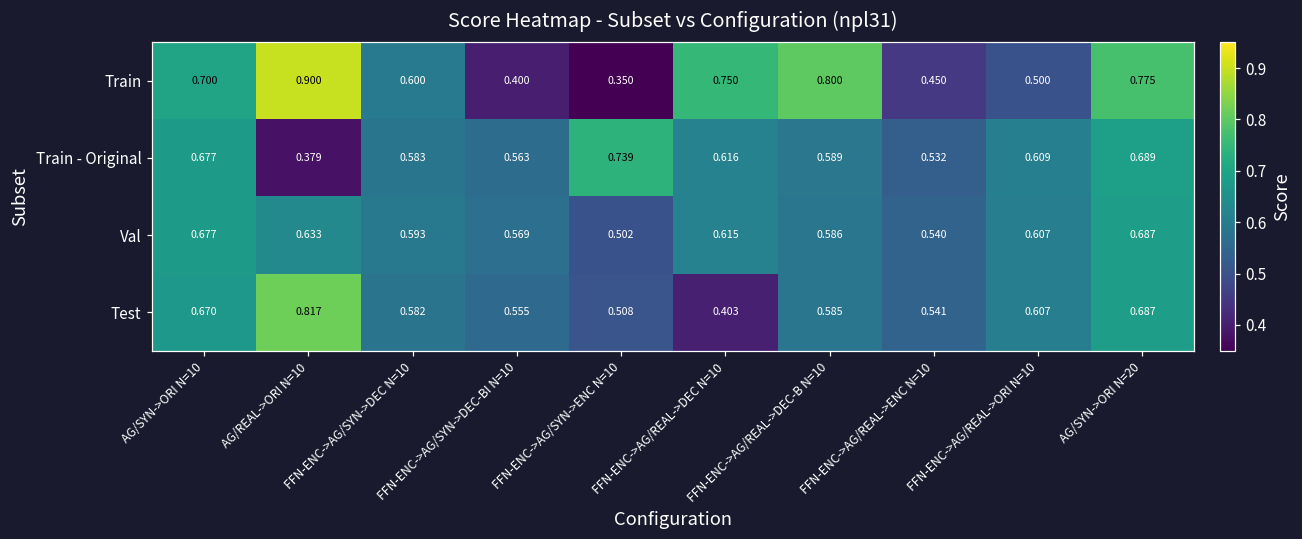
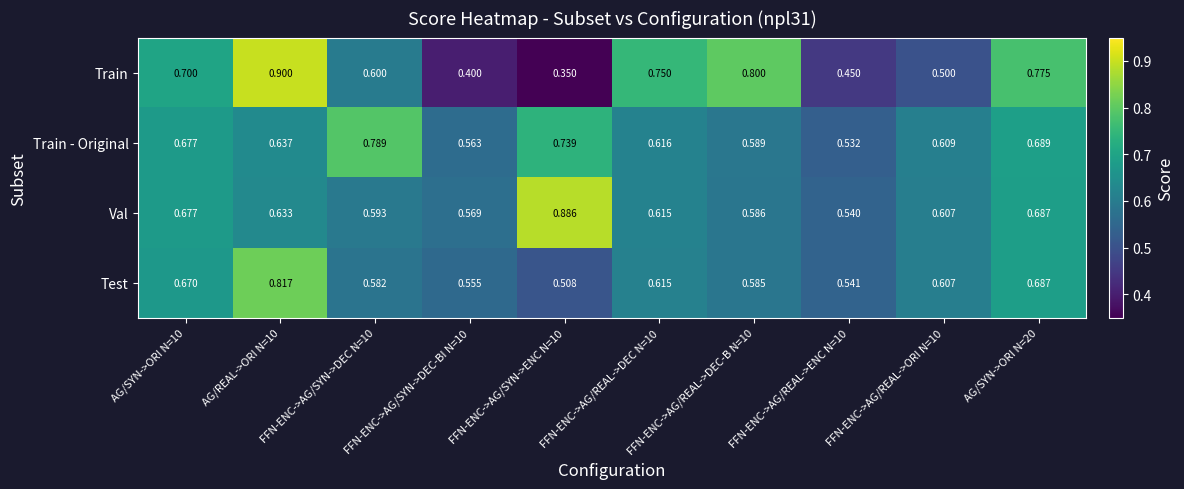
  {
    "Train": {
      "AG/SYN->ORI N=10": 0.700,
      "AG/REAL->ORI N=10": 0.900,
      "FFN-ENC->AG/SYN->DEC N=10": 0.600,
      "FFN-ENC->AG/SYN->DEC-BI N=10": 0.400,
      "FFN-ENC->AG/SYN->ENC N=10": 0.350,
      "FFN-ENC->AG/REAL->DEC N=10": 0.750,
      "FFN-ENC->AG/REAL->DEC-B N=10": 0.800,
      "FFN-ENC->AG/REAL->ENC N=10": 0.450,
      "FFN-ENC->AG/REAL->ORI N=10": 0.500,
      "AG/SYN->ORI N=20": 0.775
    },
    "Train - Original": {
      "AG/SYN->ORI N=10": 0.677,
-     "AG/REAL->ORI N=10": 0.379,
-     "FFN-ENC->AG/SYN->DEC N=10": 0.583,
+     "AG/REAL->ORI N=10": 0.637,
+     "FFN-ENC->AG/SYN->DEC N=10": 0.789,
      "FFN-ENC->AG/SYN->DEC-BI N=10": 0.563,
      "FFN-ENC->AG/SYN->ENC N=10": 0.739,
      "FFN-ENC->AG/REAL->DEC N=10": 0.616,
      "FFN-ENC->AG/REAL->DEC-B N=10": 0.589,
      "FFN-ENC->AG/REAL->ENC N=10": 0.532,
      "FFN-ENC->AG/REAL->ORI N=10": 0.609,
      "AG/SYN->ORI N=20": 0.689
    },
    "Val": {
      "AG/SYN->ORI N=10": 0.677,
      "AG/REAL->ORI N=10": 0.633,
      "FFN-ENC->AG/SYN->DEC N=10": 0.593,
      "FFN-ENC->AG/SYN->DEC-BI N=10": 0.569,
-     "FFN-ENC->AG/SYN->ENC N=10": 0.502,
+     "FFN-ENC->AG/SYN->ENC N=10": 0.886,
      "FFN-ENC->AG/REAL->DEC N=10": 0.615,
      "FFN-ENC->AG/REAL->DEC-B N=10": 0.586,
      "FFN-ENC->AG/REAL->ENC N=10": 0.540,
      "FFN-ENC->AG/REAL->ORI N=10": 0.607,
      "AG/SYN->ORI N=20": 0.687
    },
    "Test": {
      "AG/SYN->ORI N=10": 0.670,
      "AG/REAL->ORI N=10": 0.817,
      "FFN-ENC->AG/SYN->DEC N=10": 0.582,
      "FFN-ENC->AG/SYN->DEC-BI N=10": 0.555,
      "FFN-ENC->AG/SYN->ENC N=10": 0.508,
-     "FFN-ENC->AG/REAL->DEC N=10": 0.403,
+     "FFN-ENC->AG/REAL->DEC N=10": 0.615,
      "FFN-ENC->AG/REAL->DEC-B N=10": 0.585,
      "FFN-ENC->AG/REAL->ENC N=10": 0.541,
      "FFN-ENC->AG/REAL->ORI N=10": 0.607,
      "AG/SYN->ORI N=20": 0.687
    }
  }
